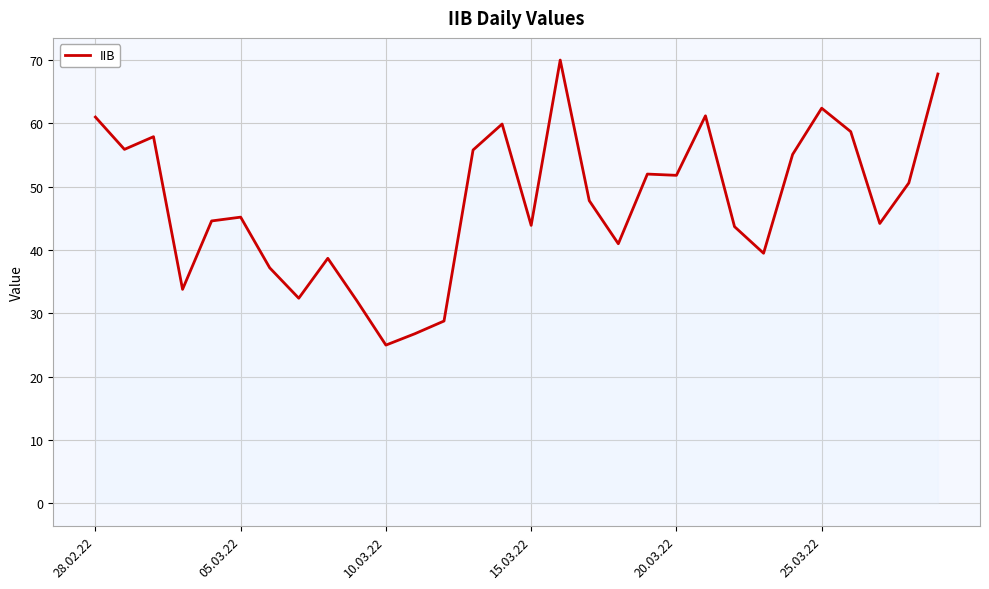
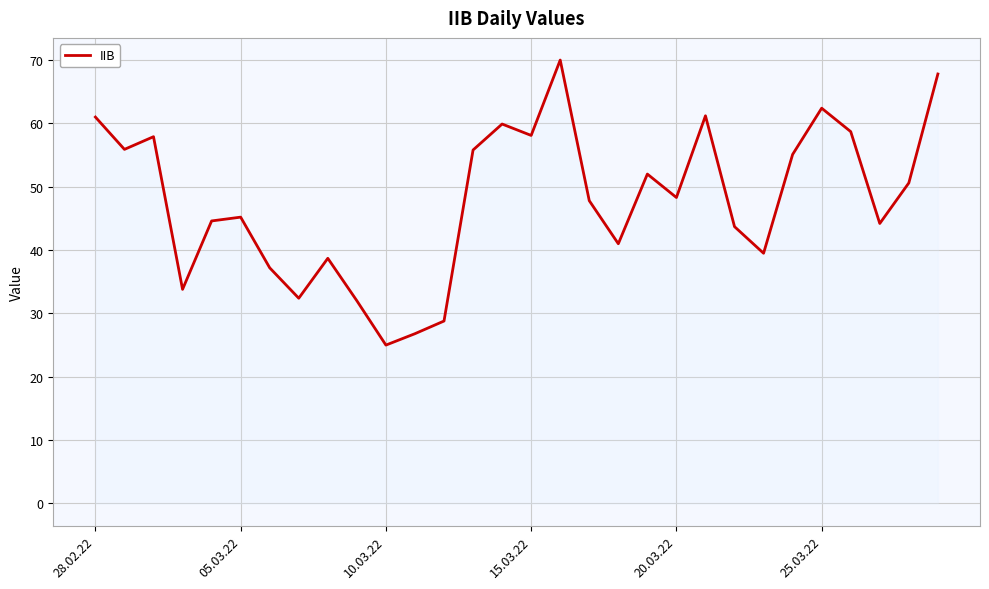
  {
    "28.02.22": 61,
    "05.03.22": 45,
    "10.03.22": 25,
-   "15.03.22": 44,
-   "20.03.22": 52,
+   "15.03.22": 58,
+   "20.03.22": 48,
    "25.03.22": 62
  }
